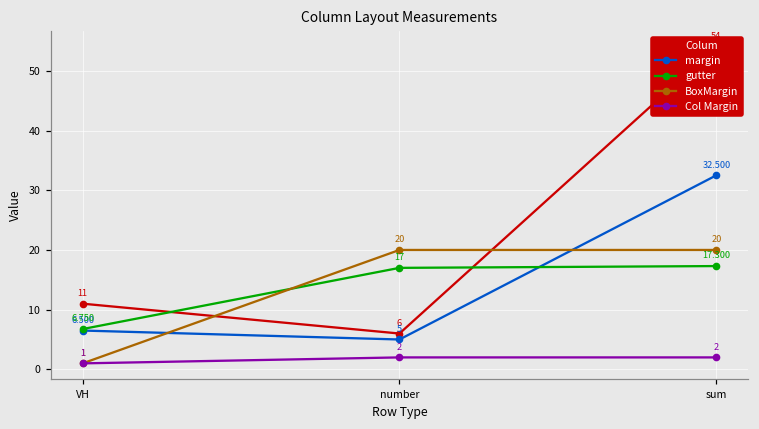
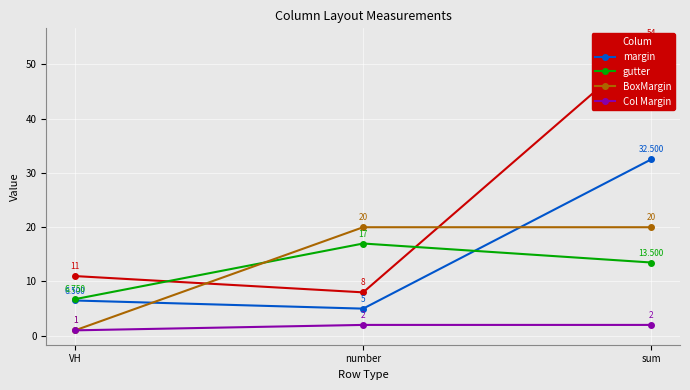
  {
    "Colum": {
      "VH": 11,
-     "number": 6
+     "number": 8
    },
    "margin": {
      "number": 5,
      "sum": 32.500
    },
    "gutter": {
      "number": 17,
-     "sum": 17.300
+     "sum": 13.500
    },
    "BoxMargin": {
      "number": 20,
      "sum": 20
    },
    "Col Margin": {
      "number": 2,
      "sum": 2
    }
  }
